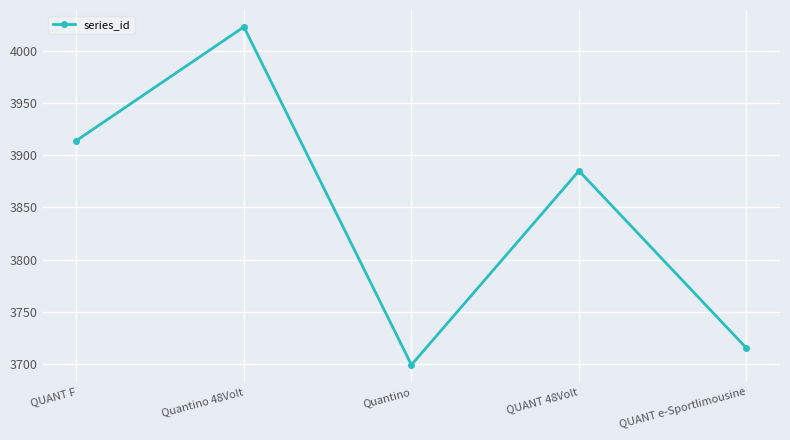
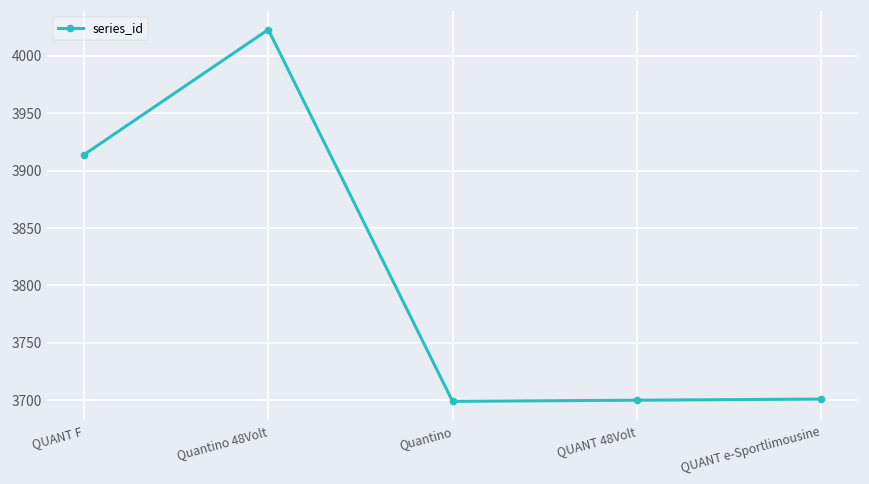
  {
    "QUANT F": 3914,
    "Quantino 48Volt": 4023,
    "Quantino": 3699,
-   "QUANT 48Volt": 3885,
-   "QUANT e-Sportlimousine": 3715
+   "QUANT 48Volt": 3700,
+   "QUANT e-Sportlimousine": 3701
  }
